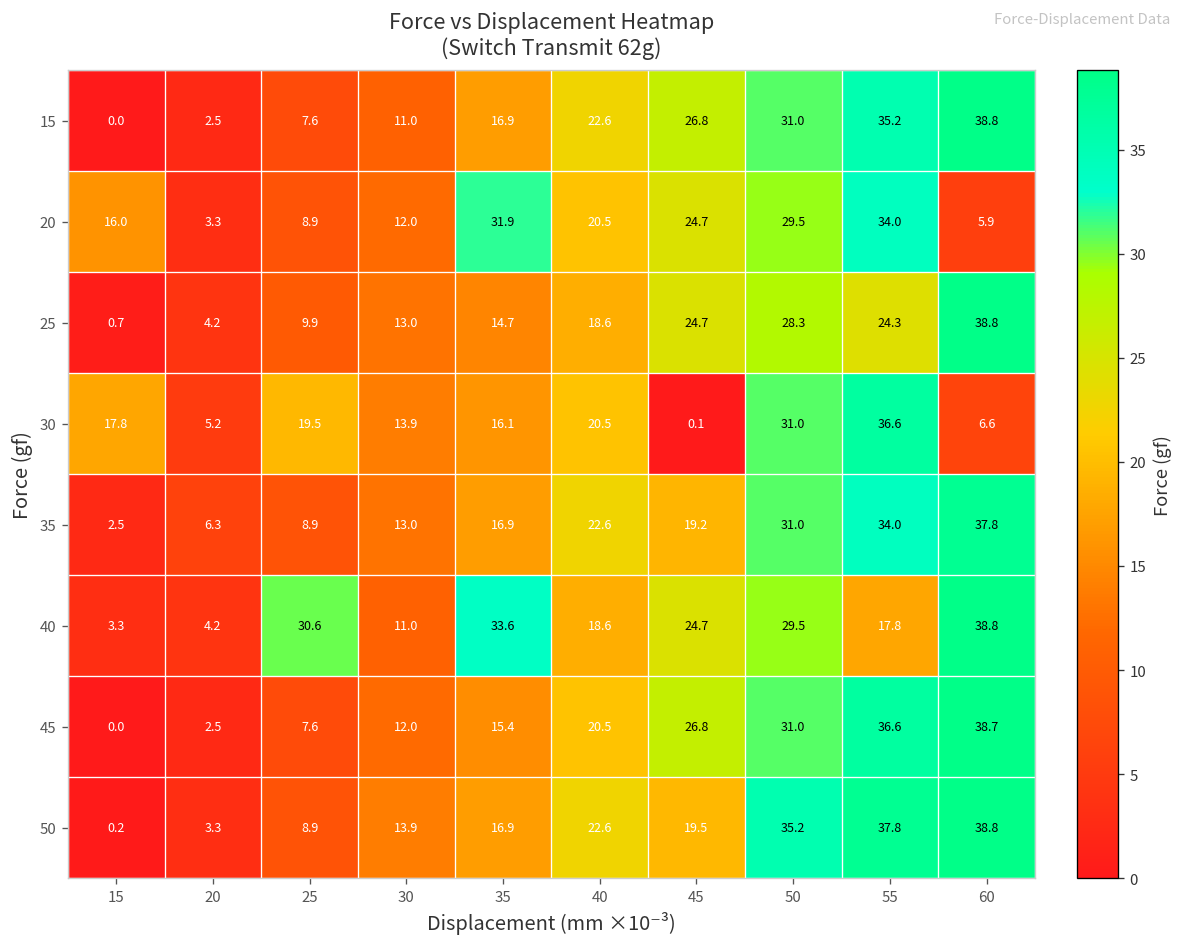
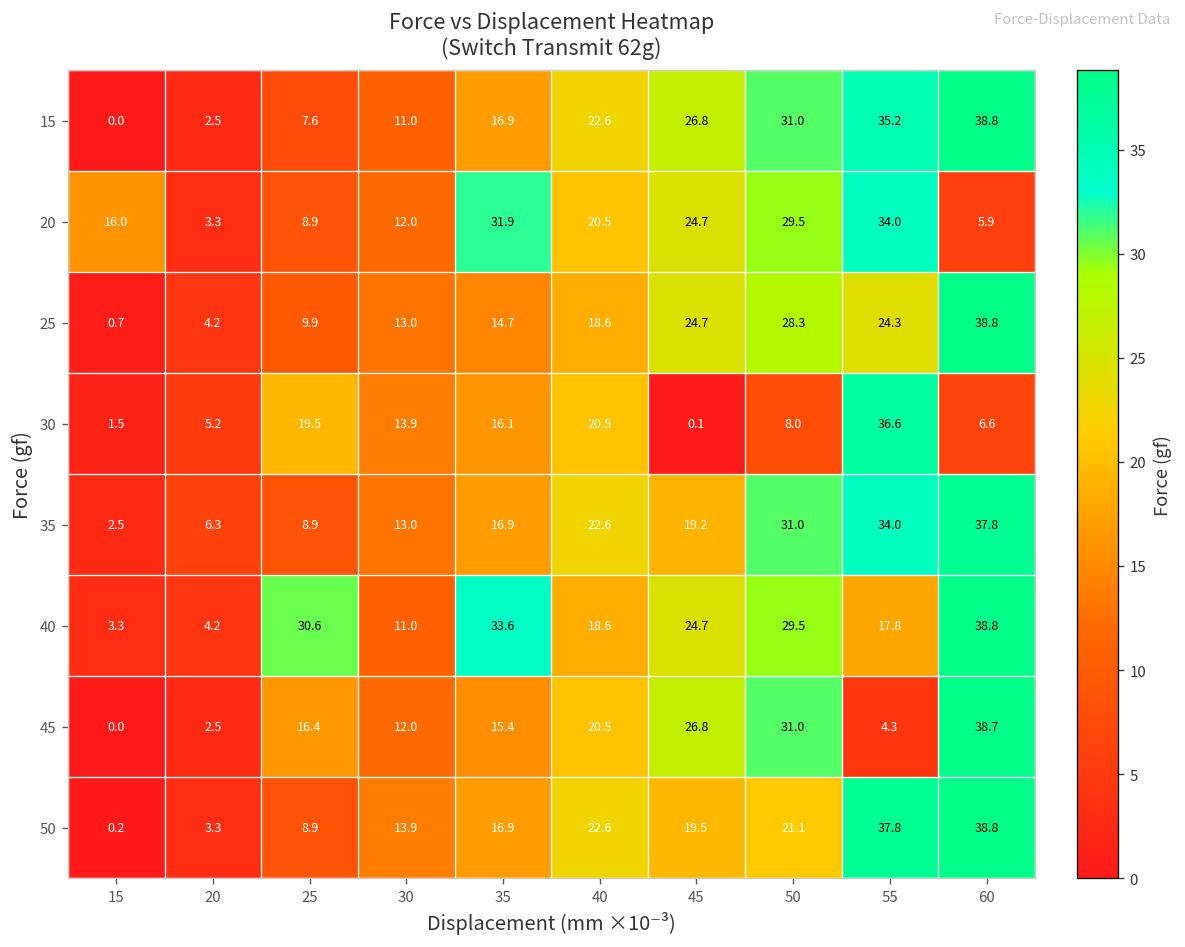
  {
    "15": {
      "15": 0.0,
      "20": 2.5,
      "25": 7.6,
      "30": 11.0,
      "35": 16.9,
      "40": 22.6,
      "45": 26.8,
      "50": 31.0,
      "55": 35.2,
      "60": 38.8
    },
    "20": {
      "15": 16.0,
      "20": 3.3,
      "25": 8.9,
      "30": 12.0,
      "35": 31.9,
      "40": 20.5,
      "45": 24.7,
      "50": 29.5,
      "55": 34.0,
      "60": 5.9
    },
    "25": {
      "15": 0.7,
      "20": 4.2,
      "25": 9.9,
      "30": 13.0,
      "35": 14.7,
      "40": 18.6,
      "45": 24.7,
      "50": 28.3,
      "55": 24.3,
      "60": 38.8
    },
    "30": {
-     "15": 17.8,
+     "15": 1.5,
      "20": 5.2,
      "25": 19.5,
      "30": 13.9,
      "35": 16.1,
      "40": 20.5,
      "45": 0.1,
-     "50": 31.0,
+     "50": 8.0,
      "55": 36.6,
      "60": 6.6
    },
    "35": {
      "15": 2.5,
      "20": 6.3,
      "25": 8.9,
      "30": 13.0,
      "35": 16.9,
      "40": 22.6,
      "45": 19.2,
      "50": 31.0,
      "55": 34.0,
      "60": 37.8
    },
    "40": {
      "15": 3.3,
      "20": 4.2,
      "25": 30.6,
      "30": 11.0,
      "35": 33.6,
      "40": 18.6,
      "45": 24.7,
      "50": 29.5,
      "55": 17.8,
      "60": 38.8
    },
    "45": {
      "15": 0.0,
      "20": 2.5,
-     "25": 7.6,
+     "25": 16.4,
      "30": 12.0,
      "35": 15.4,
      "40": 20.5,
      "45": 26.8,
      "50": 31.0,
-     "55": 36.6,
+     "55": 4.3,
      "60": 38.7
    },
    "50": {
      "15": 0.2,
      "20": 3.3,
      "25": 8.9,
      "30": 13.9,
      "35": 16.9,
      "40": 22.6,
      "45": 19.5,
-     "50": 35.2,
+     "50": 21.1,
      "55": 37.8,
      "60": 38.8
    }
  }
